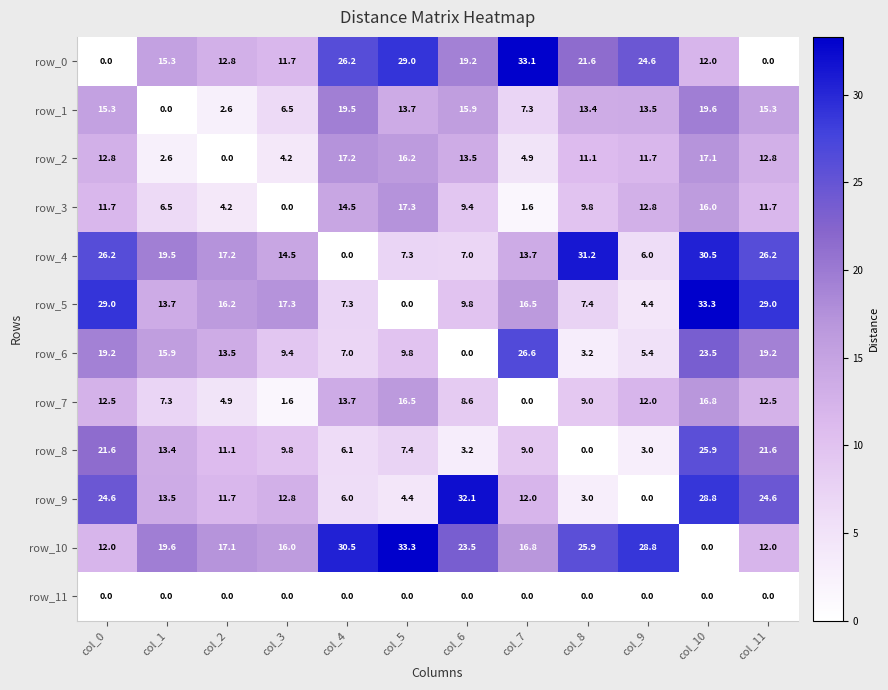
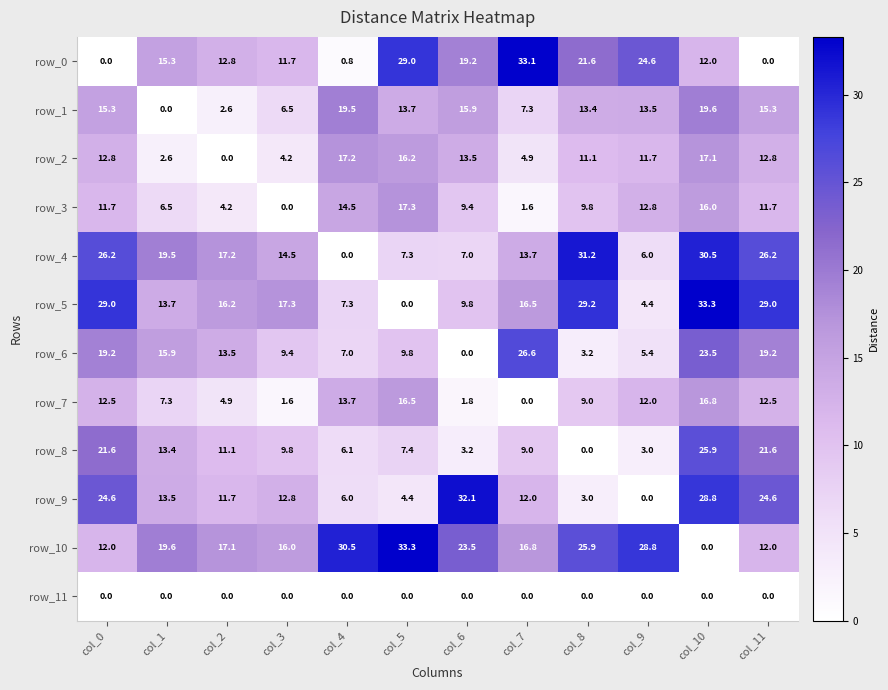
  {
    "row_0": {
      "col_0": 0.0,
      "col_1": 15.3,
      "col_2": 12.8,
      "col_3": 11.7,
-     "col_4": 26.2,
+     "col_4": 0.8,
      "col_5": 29.0,
      "col_6": 19.2,
      "col_7": 33.1,
      "col_8": 21.6,
      "col_9": 24.6,
      "col_10": 12.0,
      "col_11": 0.0
    },
    "row_1": {
      "col_0": 15.3,
      "col_1": 0.0,
      "col_2": 2.6,
      "col_3": 6.5,
      "col_4": 19.5,
      "col_5": 13.7,
      "col_6": 15.9,
      "col_7": 7.3,
      "col_8": 13.4,
      "col_9": 13.5,
      "col_10": 19.6,
      "col_11": 15.3
    },
    "row_2": {
      "col_0": 12.8,
      "col_1": 2.6,
      "col_2": 0.0,
      "col_3": 4.2,
      "col_4": 17.2,
      "col_5": 16.2,
      "col_6": 13.5,
      "col_7": 4.9,
      "col_8": 11.1,
      "col_9": 11.7,
      "col_10": 17.1,
      "col_11": 12.8
    },
    "row_3": {
      "col_0": 11.7,
      "col_1": 6.5,
      "col_2": 4.2,
      "col_3": 0.0,
      "col_4": 14.5,
      "col_5": 17.3,
      "col_6": 9.4,
      "col_7": 1.6,
      "col_8": 9.8,
      "col_9": 12.8,
      "col_10": 16.0,
      "col_11": 11.7
    },
    "row_4": {
      "col_0": 26.2,
      "col_1": 19.5,
      "col_2": 17.2,
      "col_3": 14.5,
      "col_4": 0.0,
      "col_5": 7.3,
      "col_6": 7.0,
      "col_7": 13.7,
      "col_8": 31.2,
      "col_9": 6.0,
      "col_10": 30.5,
      "col_11": 26.2
    },
    "row_5": {
      "col_0": 29.0,
      "col_1": 13.7,
      "col_2": 16.2,
      "col_3": 17.3,
      "col_4": 7.3,
      "col_5": 0.0,
      "col_6": 9.8,
      "col_7": 16.5,
-     "col_8": 7.4,
+     "col_8": 29.2,
      "col_9": 4.4,
      "col_10": 33.3,
      "col_11": 29.0
    },
    "row_6": {
      "col_0": 19.2,
      "col_1": 15.9,
      "col_2": 13.5,
      "col_3": 9.4,
      "col_4": 7.0,
      "col_5": 9.8,
      "col_6": 0.0,
      "col_7": 26.6,
      "col_8": 3.2,
      "col_9": 5.4,
      "col_10": 23.5,
      "col_11": 19.2
    },
    "row_7": {
      "col_0": 12.5,
      "col_1": 7.3,
      "col_2": 4.9,
      "col_3": 1.6,
      "col_4": 13.7,
      "col_5": 16.5,
-     "col_6": 8.6,
+     "col_6": 1.8,
      "col_7": 0.0,
      "col_8": 9.0,
      "col_9": 12.0,
      "col_10": 16.8,
      "col_11": 12.5
    },
    "row_8": {
      "col_0": 21.6,
      "col_1": 13.4,
      "col_2": 11.1,
      "col_3": 9.8,
      "col_4": 6.1,
      "col_5": 7.4,
      "col_6": 3.2,
      "col_7": 9.0,
      "col_8": 0.0,
      "col_9": 3.0,
      "col_10": 25.9,
      "col_11": 21.6
    },
    "row_9": {
      "col_0": 24.6,
      "col_1": 13.5,
      "col_2": 11.7,
      "col_3": 12.8,
      "col_4": 6.0,
      "col_5": 4.4,
      "col_6": 32.1,
      "col_7": 12.0,
      "col_8": 3.0,
      "col_9": 0.0,
      "col_10": 28.8,
      "col_11": 24.6
    },
    "row_10": {
      "col_0": 12.0,
      "col_1": 19.6,
      "col_2": 17.1,
      "col_3": 16.0,
      "col_4": 30.5,
      "col_5": 33.3,
      "col_6": 23.5,
      "col_7": 16.8,
      "col_8": 25.9,
      "col_9": 28.8,
      "col_10": 0.0,
      "col_11": 12.0
    },
    "row_11": {
      "col_0": 0.0,
      "col_1": 0.0,
      "col_2": 0.0,
      "col_3": 0.0,
      "col_4": 0.0,
      "col_5": 0.0,
      "col_6": 0.0,
      "col_7": 0.0,
      "col_8": 0.0,
      "col_9": 0.0,
      "col_10": 0.0,
      "col_11": 0.0
    }
  }
